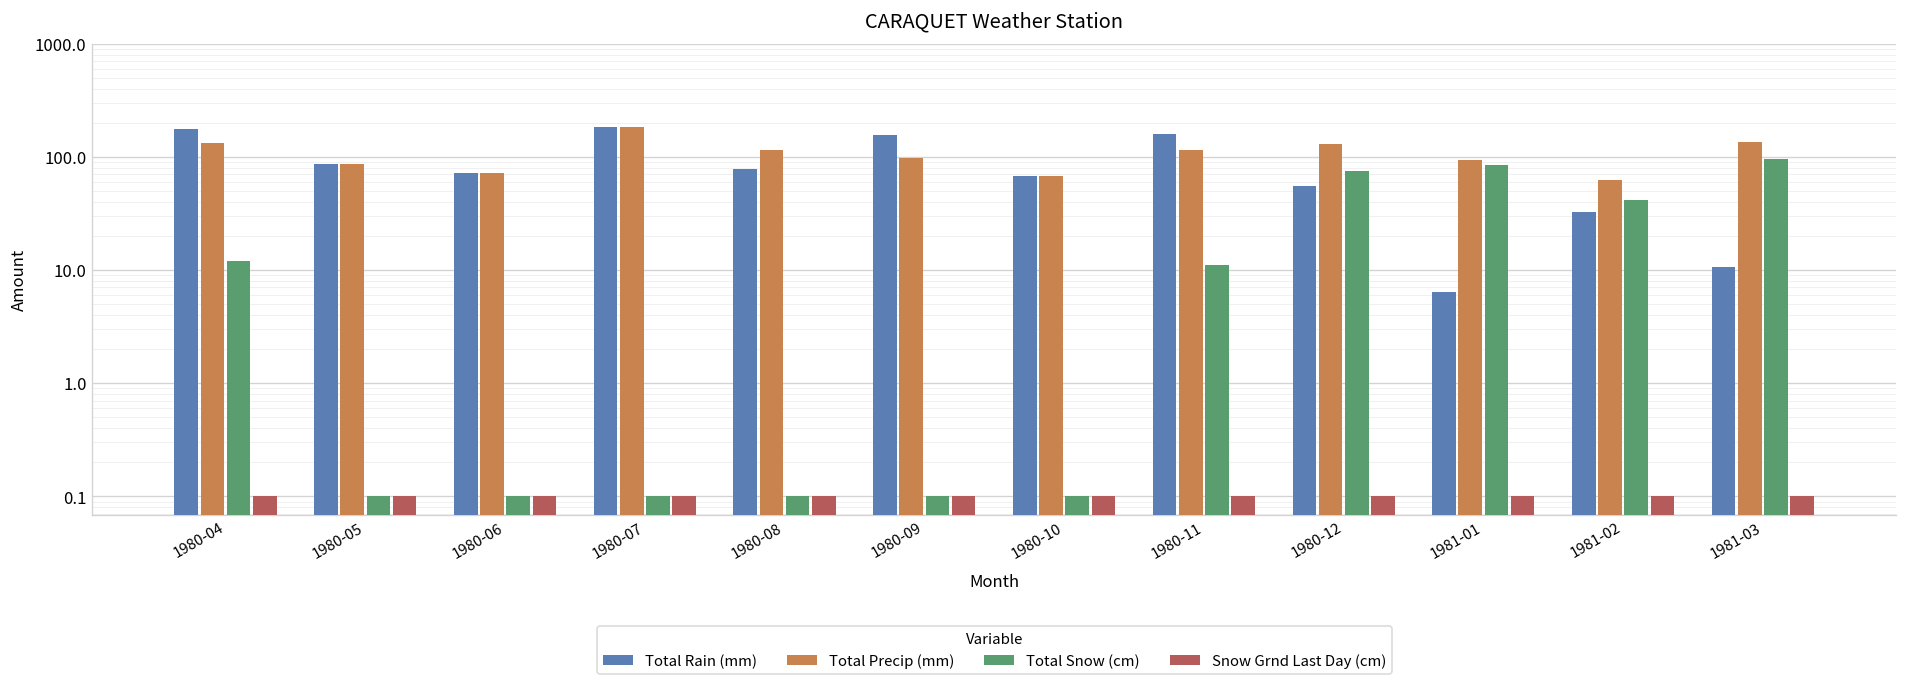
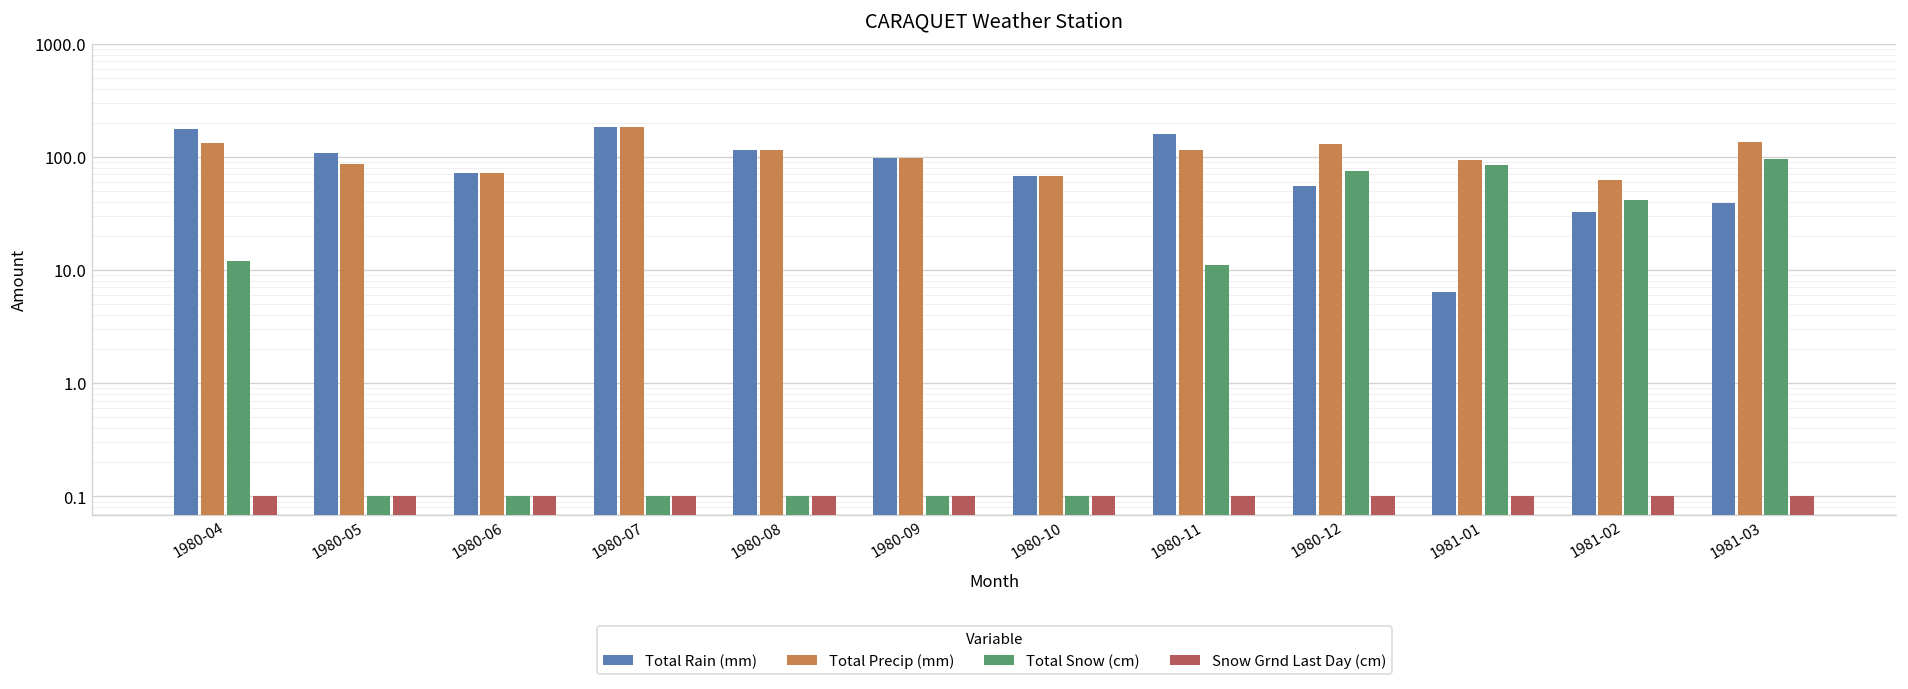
  {
    "Total Rain (mm)": {
      "1980-04": 180,
-     "1980-05": 90,
+     "1980-05": 110,
      "1980-06": 70,
      "1980-07": 180,
-     "1980-08": 80,
-     "1980-09": 160,
+     "1980-08": 110,
+     "1980-09": 100,
      "1980-10": 70,
      "1980-11": 160,
      "1980-12": 60,
      "1981-01": 6,
      "1981-02": 33,
-     "1981-03": 11
+     "1981-03": 39
    },
    "Total Snow (cm)": {
      "1980-04": 12,
      "1980-05": 0.10,
      "1980-06": 0.10,
      "1980-07": 0.10,
      "1980-08": 0.10,
      "1980-09": 0.10,
      "1980-10": 0.10,
      "1980-11": 11,
      "1980-12": 70,
      "1981-01": 80,
      "1981-02": 40,
      "1981-03": 90
    }
  }
